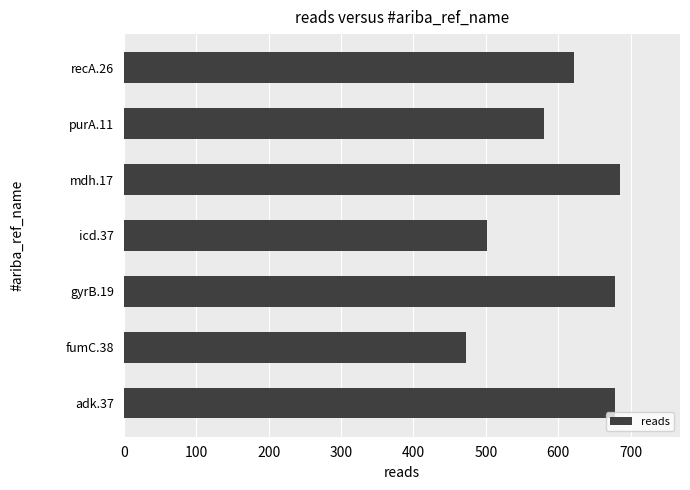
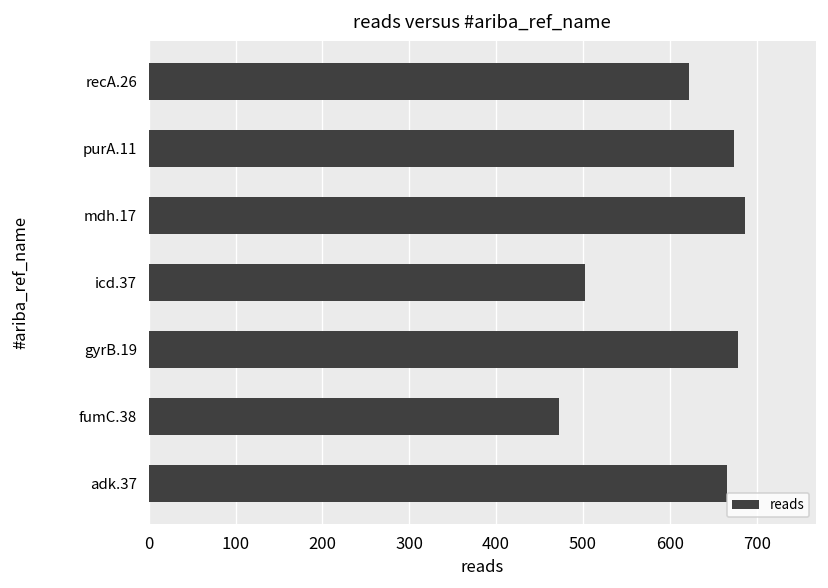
  {
    "recA.26": 620,
-   "purA.11": 580,
+   "purA.11": 670,
    "mdh.17": 690,
    "icd.37": 500,
    "gyrB.19": 680,
    "fumC.38": 470,
-   "adk.37": 680
+   "adk.37": 670
  }
